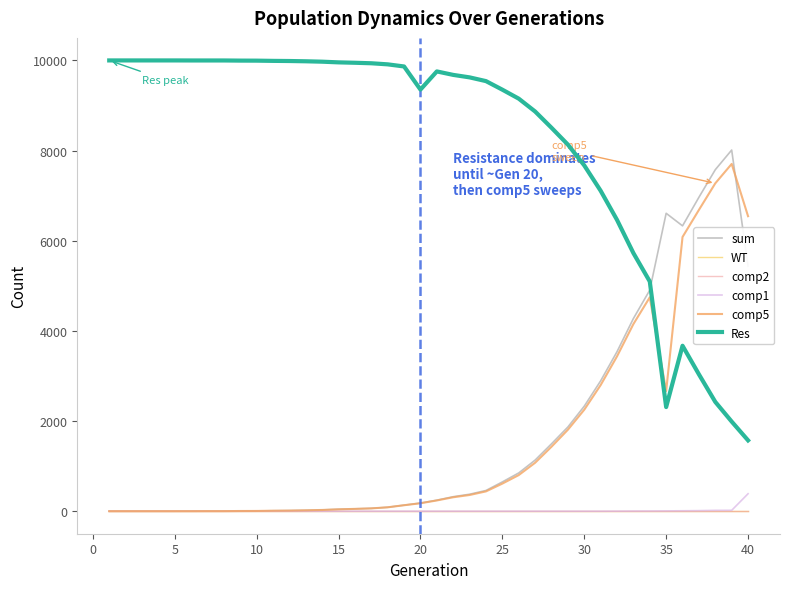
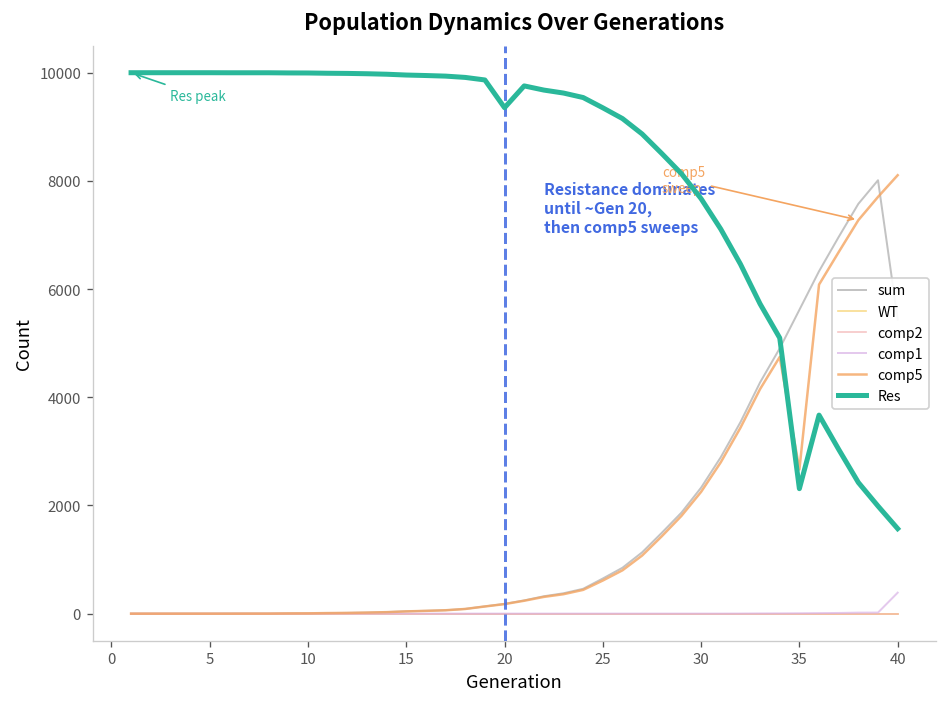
  {
    "sum": {
      "30": 2300,
-     "35": 6600
+     "35": 5600
    },
    "comp2": {
      "40": 0
    },
    "comp1": {
      "40": 400
    },
    "comp5": {
      "30": 2300,
      "35": 2700,
-     "40": 6500
+     "40": 8100
    },
    "Res": {
      "5": 10000,
      "10": 10000,
      "15": 10000,
      "20": 9400,
      "25": 9400,
      "35": 2300,
      "40": 1600
    }
  }
